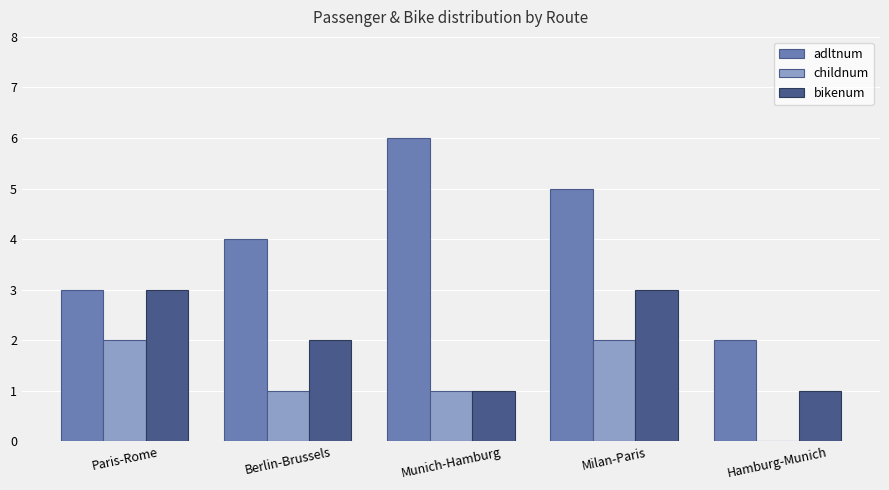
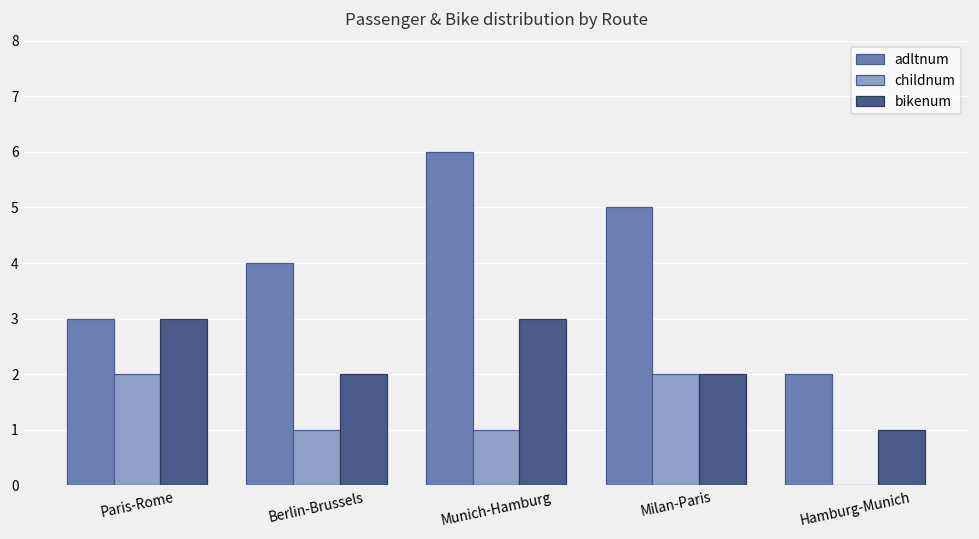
  {
    "bikenum": {
      "Paris-Rome": 3,
      "Berlin-Brussels": 2,
-     "Munich-Hamburg": 1,
-     "Milan-Paris": 3,
+     "Munich-Hamburg": 3,
+     "Milan-Paris": 2,
      "Hamburg-Munich": 1
    }
  }
